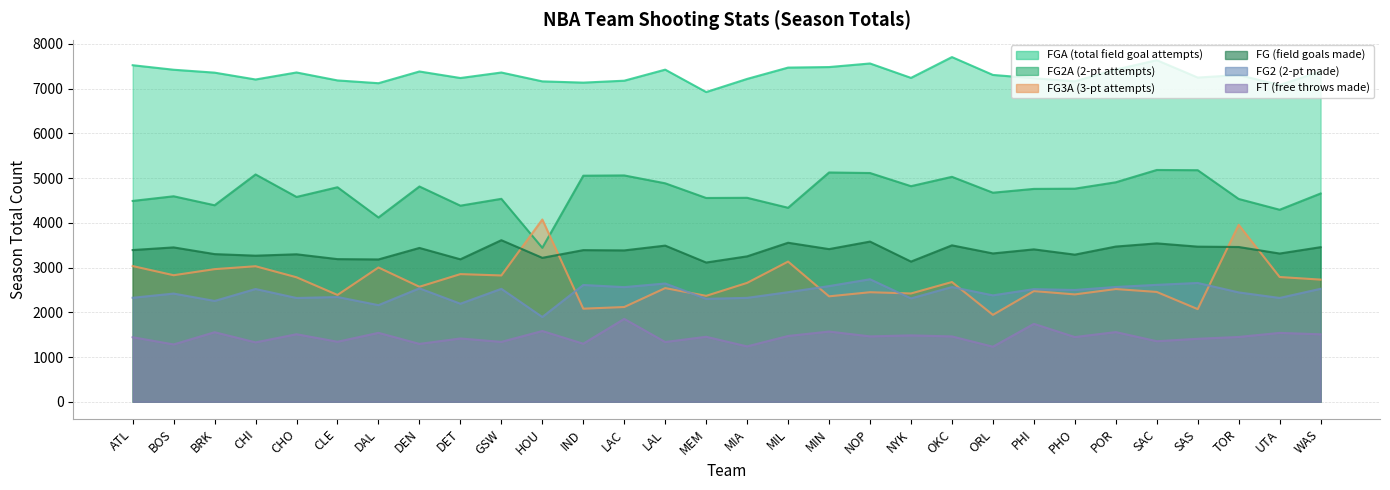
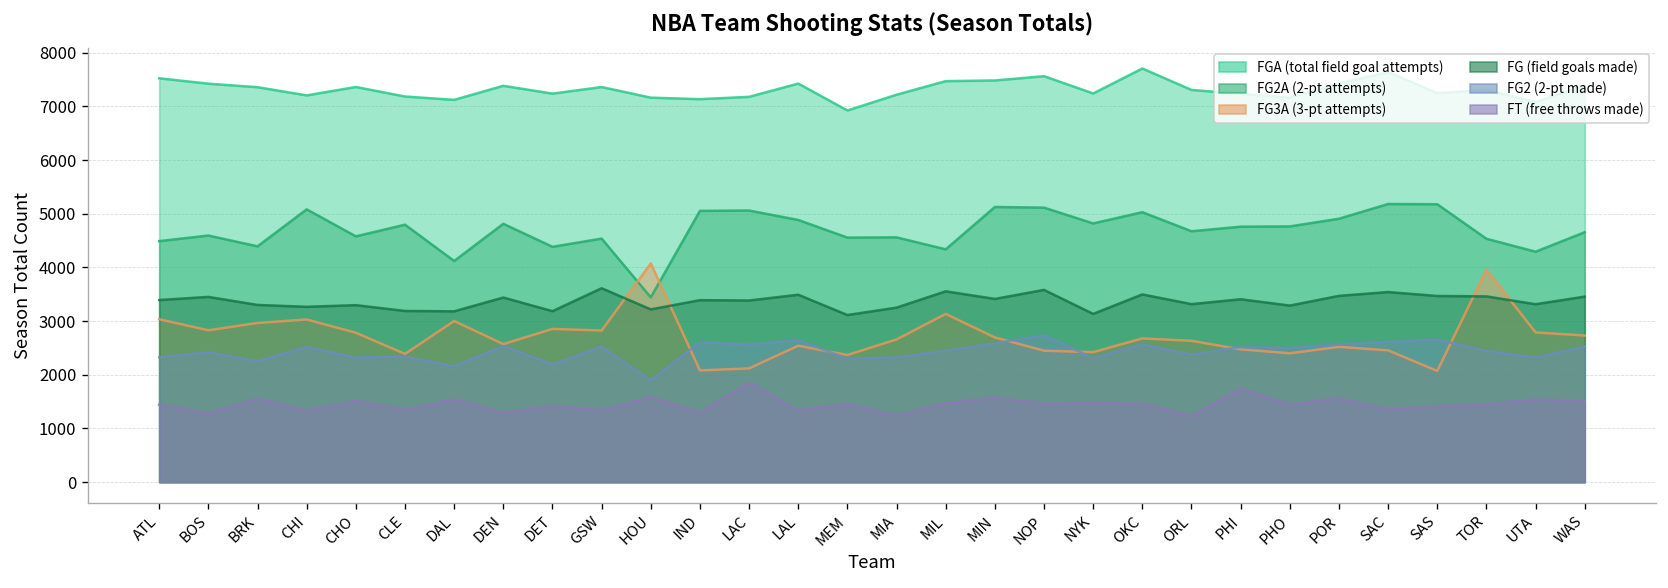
  {
    "FG3A (3-pt attempts)": {
      "ATL": 3000,
      "BOS": 2800,
      "BRK": 3000,
      "CHI": 3000,
      "CHO": 2800,
      "DAL": 3000,
      "DET": 2900,
      "GSW": 2800,
      "HOU": 4100,
      "IND": 2100,
      "LAC": 2100,
      "LAL": 2500,
      "MEM": 2400,
      "MIA": 2700,
      "MIL": 3100,
-     "MIN": 2400,
+     "MIN": 2700,
      "NOP": 2400,
      "NYK": 2400,
      "OKC": 2700,
-     "ORL": 1900,
+     "ORL": 2600,
      "PHO": 2400,
      "SAC": 2500,
      "SAS": 2100,
      "TOR": 4000,
      "UTA": 2800,
      "WAS": 2700
    }
  }
